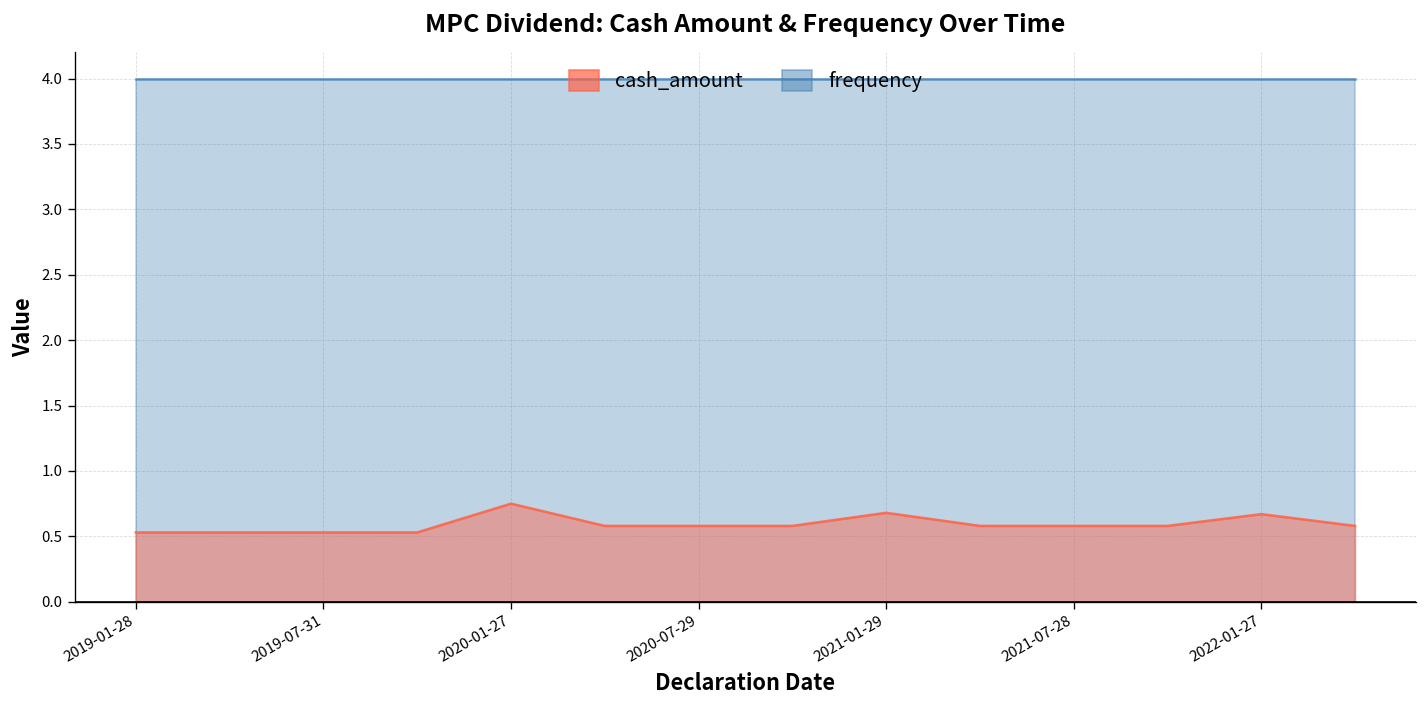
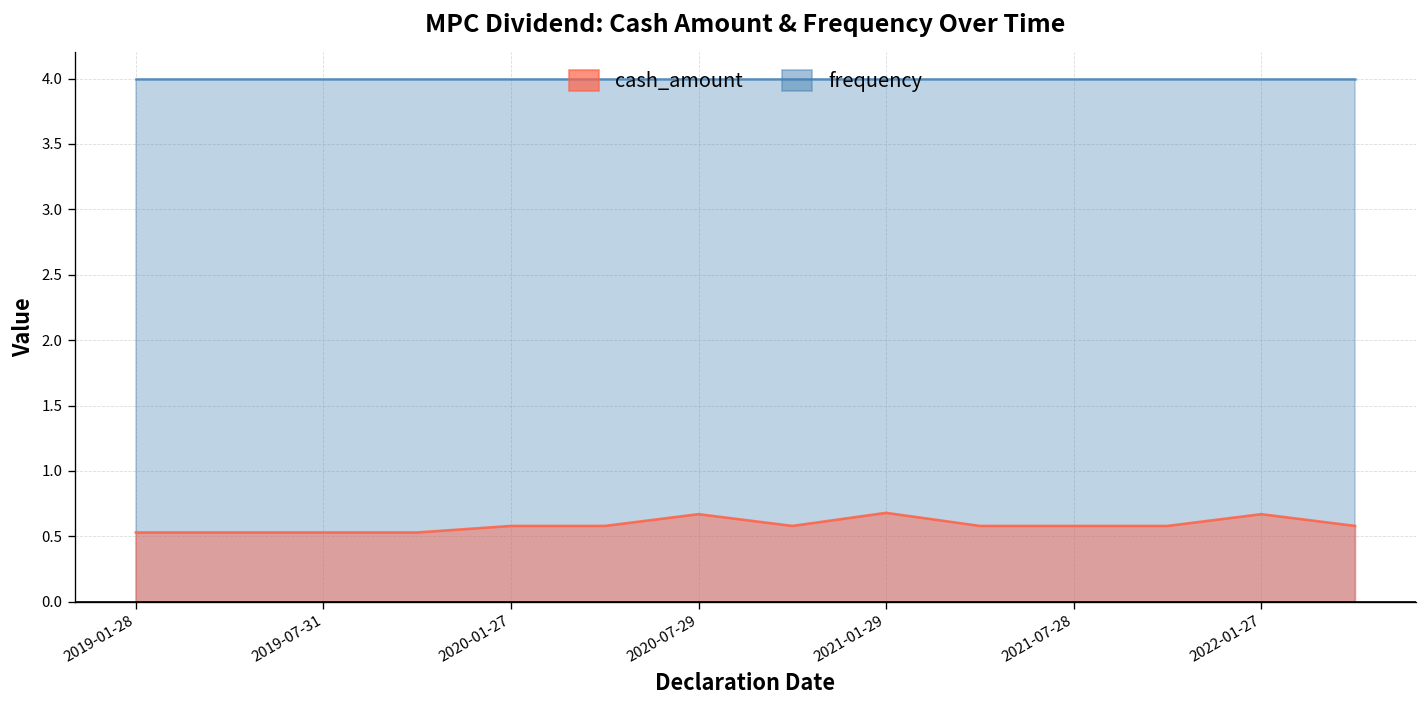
  {
    "frequency": {
      "2019-01-28": 4.00,
      "2019-07-31": 4.00,
      "2020-01-27": 4.00,
      "2020-07-29": 4.00,
      "2021-01-29": 4.00,
      "2021-07-28": 4.00,
      "2022-01-27": 4.00
    },
    "cash_amount": {
      "2019-01-28": 0.53,
      "2019-07-31": 0.53,
-     "2020-01-27": 0.75,
-     "2020-07-29": 0.58,
+     "2020-01-27": 0.58,
+     "2020-07-29": 0.67,
      "2021-01-29": 0.68,
      "2021-07-28": 0.58,
      "2022-01-27": 0.67
    }
  }
